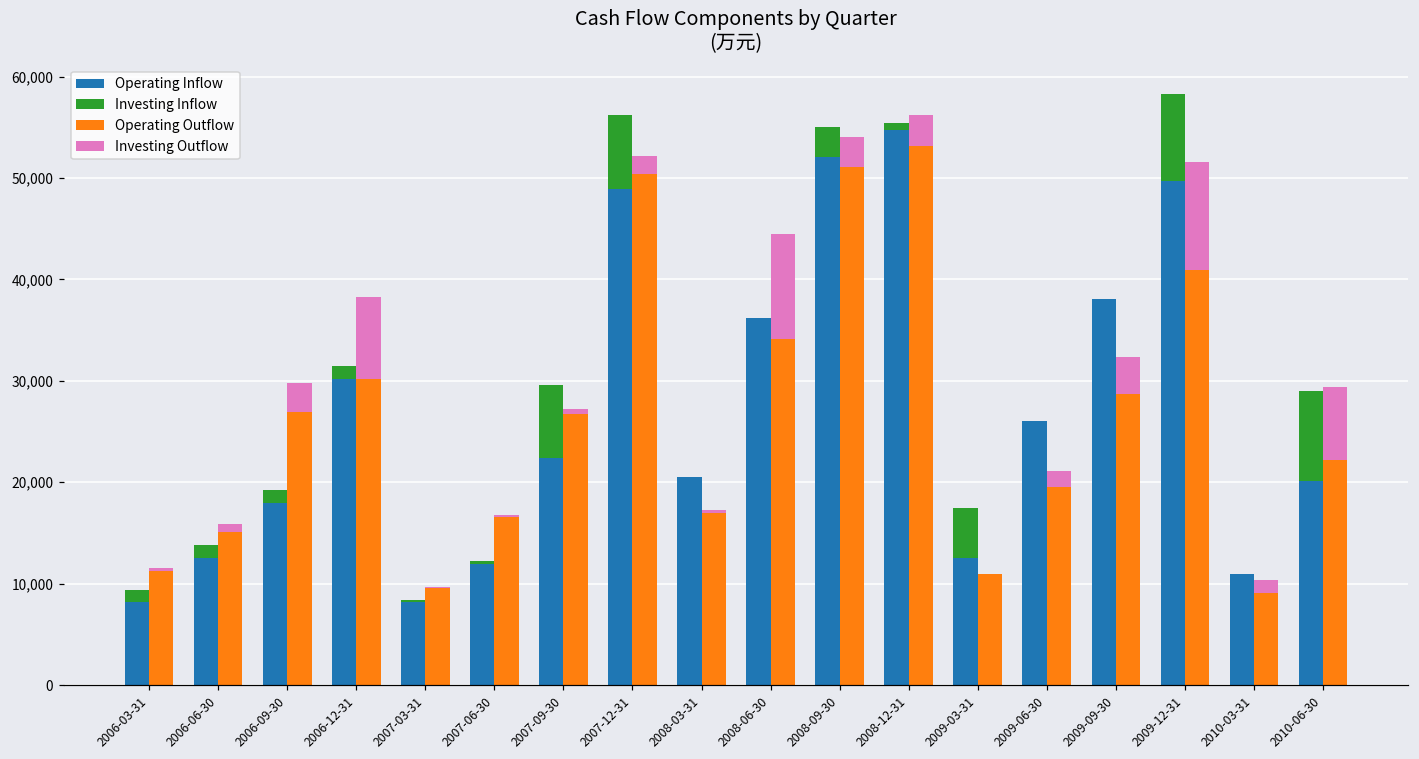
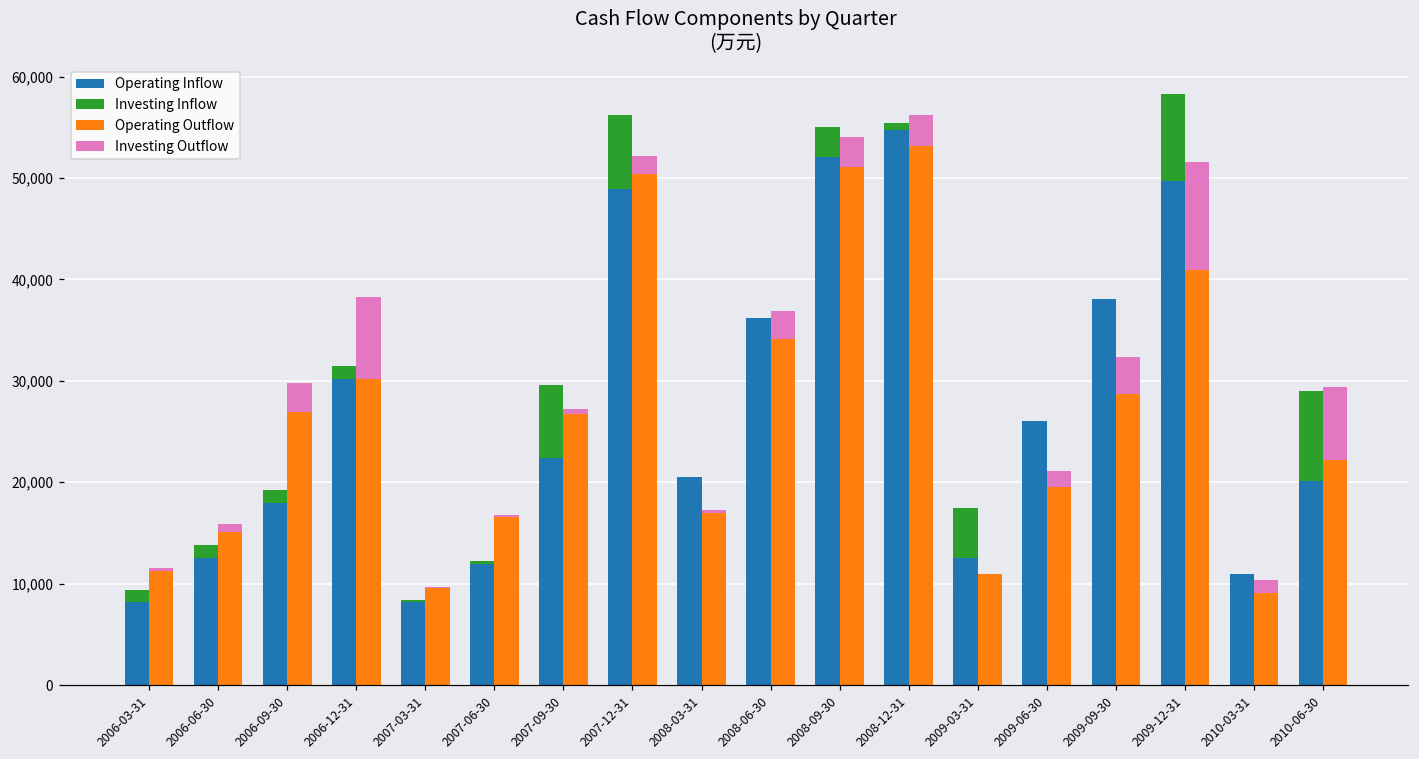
  {
    "Operating Inflow": {
      "2006-03-31": "8,000",
      "2006-06-30": "13,000",
      "2006-09-30": "18,000",
      "2006-12-31": "30,000",
      "2007-03-31": "8,000",
      "2007-06-30": "12,000",
      "2007-09-30": "22,000",
      "2007-12-31": "49,000",
      "2008-03-31": "20,000",
      "2008-06-30": "36,000",
      "2008-09-30": "52,000",
      "2008-12-31": "55,000",
      "2009-03-31": "13,000",
      "2009-06-30": "26,000",
      "2009-09-30": "38,000",
      "2009-12-31": "50,000",
      "2010-03-31": "11,000",
      "2010-06-30": "20,000"
    },
    "Investing Inflow": {
      "2006-03-31": "1,000",
      "2006-06-30": "1,000",
      "2006-09-30": "1,000",
      "2006-12-31": "1,000",
      "2007-09-30": "7,000",
      "2007-12-31": "7,000",
      "2008-03-31": "0",
      "2008-09-30": "3,000",
      "2008-12-31": "1,000",
      "2009-03-31": "5,000",
      "2009-12-31": "9,000",
      "2010-03-31": "0",
      "2010-06-30": "9,000"
    },
    "Operating Outflow": {
      "2006-03-31": "11,000",
      "2006-06-30": "15,000",
      "2006-09-30": "27,000",
      "2006-12-31": "30,000",
      "2007-03-31": "10,000",
      "2007-06-30": "17,000",
      "2007-09-30": "27,000",
      "2007-12-31": "50,000",
      "2008-03-31": "17,000",
      "2008-06-30": "34,000",
      "2008-09-30": "51,000",
      "2008-12-31": "53,000",
      "2009-03-31": "11,000",
      "2009-06-30": "19,000",
      "2009-09-30": "29,000",
      "2009-12-31": "41,000",
      "2010-03-31": "9,000",
      "2010-06-30": "22,000"
    },
    "Investing Outflow": {
      "2006-03-31": "0",
      "2006-06-30": "1,000",
      "2006-09-30": "3,000",
      "2006-12-31": "8,000",
      "2007-09-30": "0",
      "2007-12-31": "2,000",
      "2008-03-31": "0",
-     "2008-06-30": "10,000",
+     "2008-06-30": "3,000",
      "2008-09-30": "3,000",
      "2008-12-31": "3,000",
      "2009-06-30": "2,000",
      "2009-09-30": "4,000",
      "2009-12-31": "11,000",
      "2010-03-31": "1,000",
      "2010-06-30": "7,000"
    }
  }
